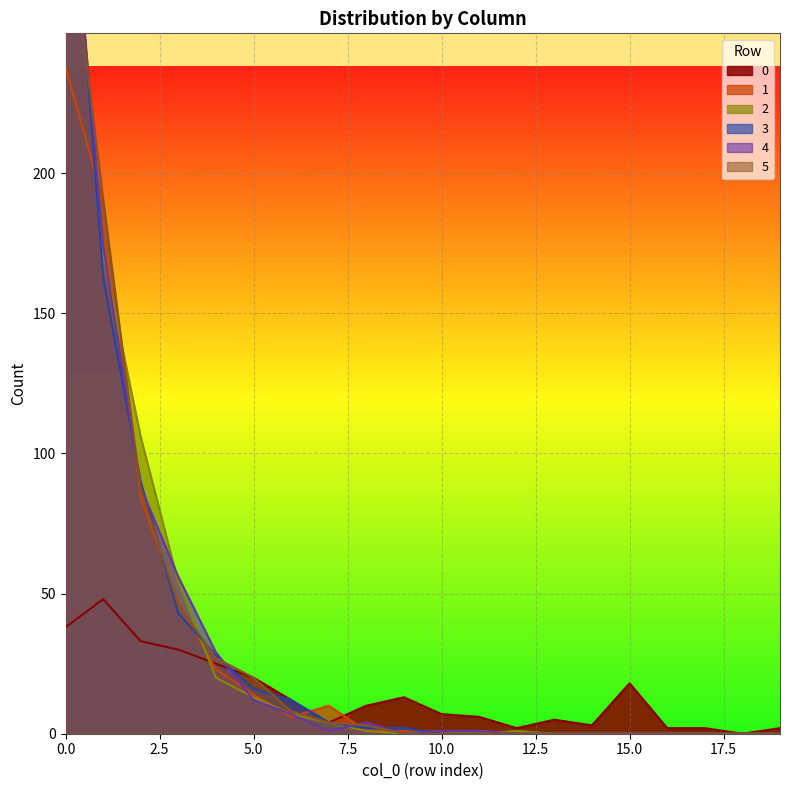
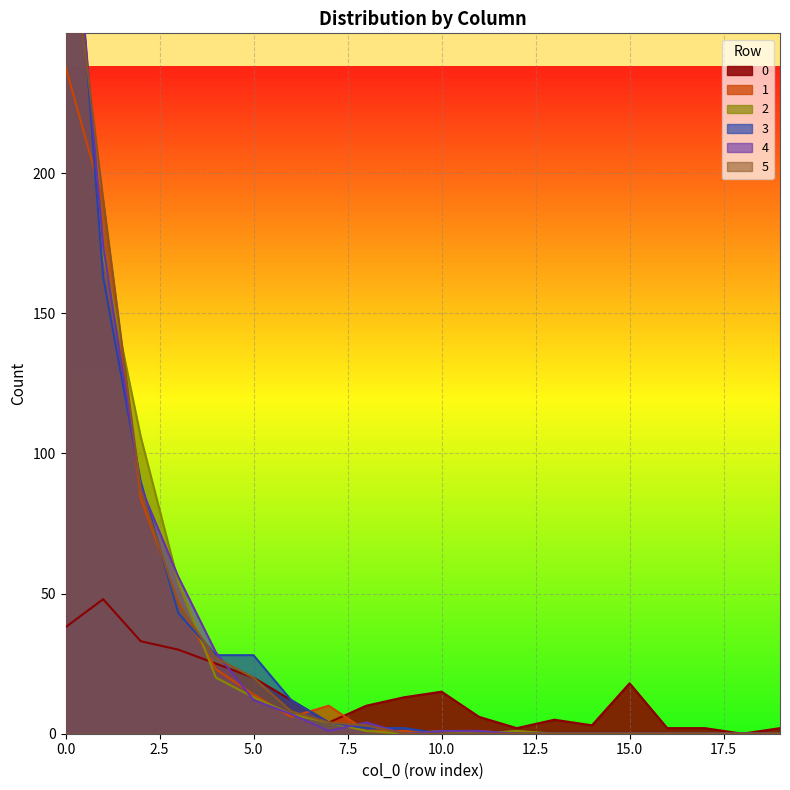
  {
    "0": {
      "0.0": 38,
-     "10.0": 7,
+     "10.0": 15,
      "15.0": 18
    },
    "1": {
      "0.0": 238,
      "5.0": 14
    },
    "2": {
      "5.0": 13
    },
    "3": {
-     "5.0": 16
+     "5.0": 28
    },
    "4": {
      "5.0": 12
    }
  }
